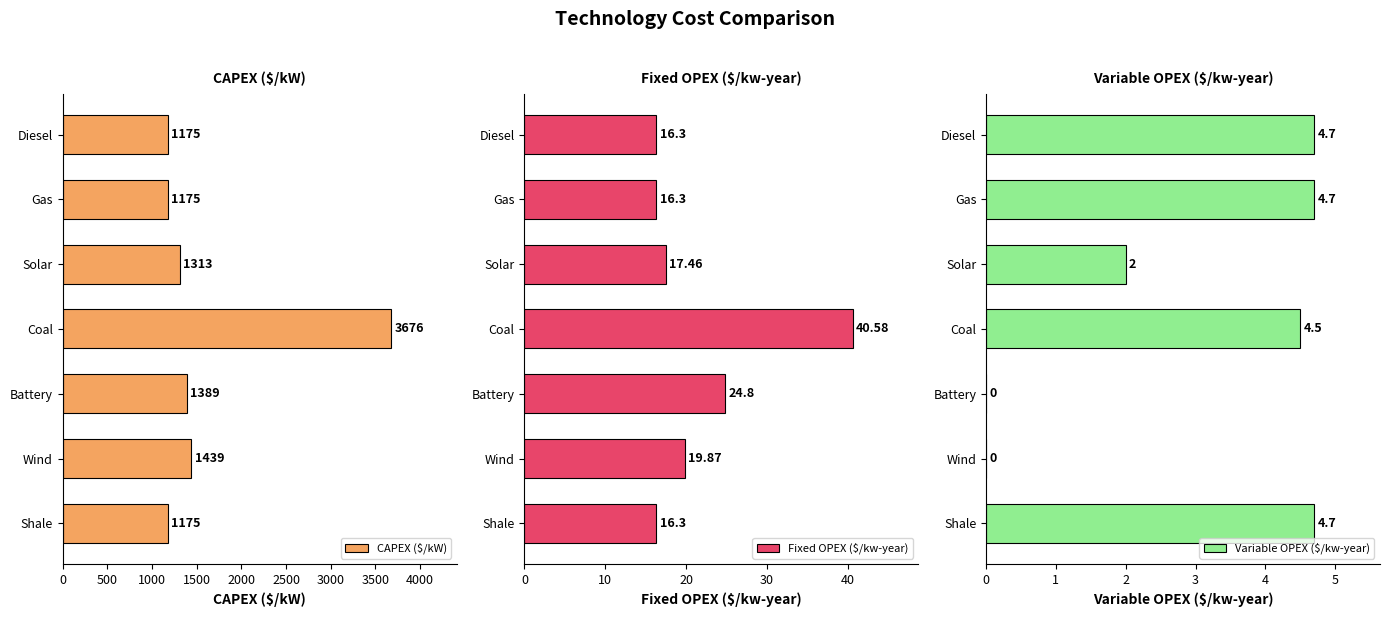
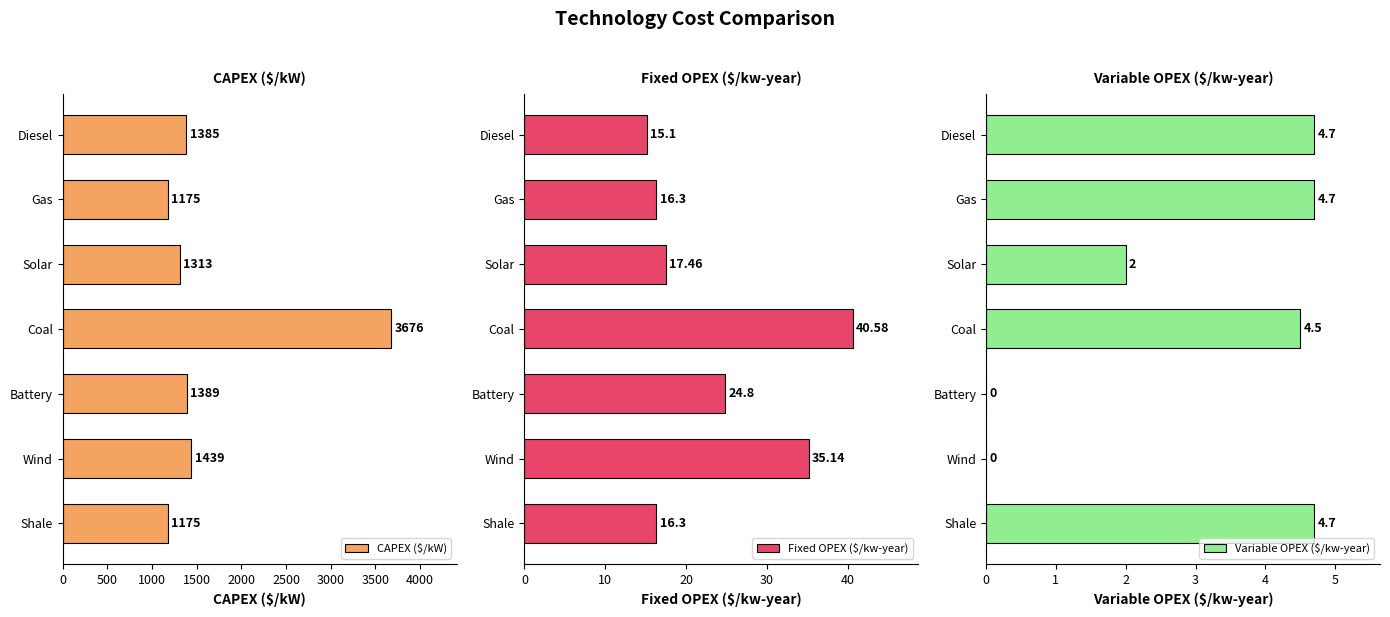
  {
    "CAPEX ($/kW)": {
-     "Diesel": 1175,
+     "Diesel": 1385,
      "Gas": 1175,
      "Solar": 1313,
      "Coal": 3676,
      "Battery": 1389,
      "Wind": 1439,
      "Shale": 1175
    },
    "Fixed OPEX ($/kw-year)": {
-     "Diesel": 16.3,
+     "Diesel": 15.1,
      "Gas": 16.3,
      "Solar": 17.46,
      "Coal": 40.58,
      "Battery": 24.8,
-     "Wind": 19.87,
+     "Wind": 35.14,
      "Shale": 16.3
    },
    "Variable OPEX ($/kw-year)": {
      "Diesel": 4.7,
      "Gas": 4.7,
      "Solar": 2,
      "Coal": 4.5,
      "Battery": 0,
      "Wind": 0,
      "Shale": 4.7
    }
  }
